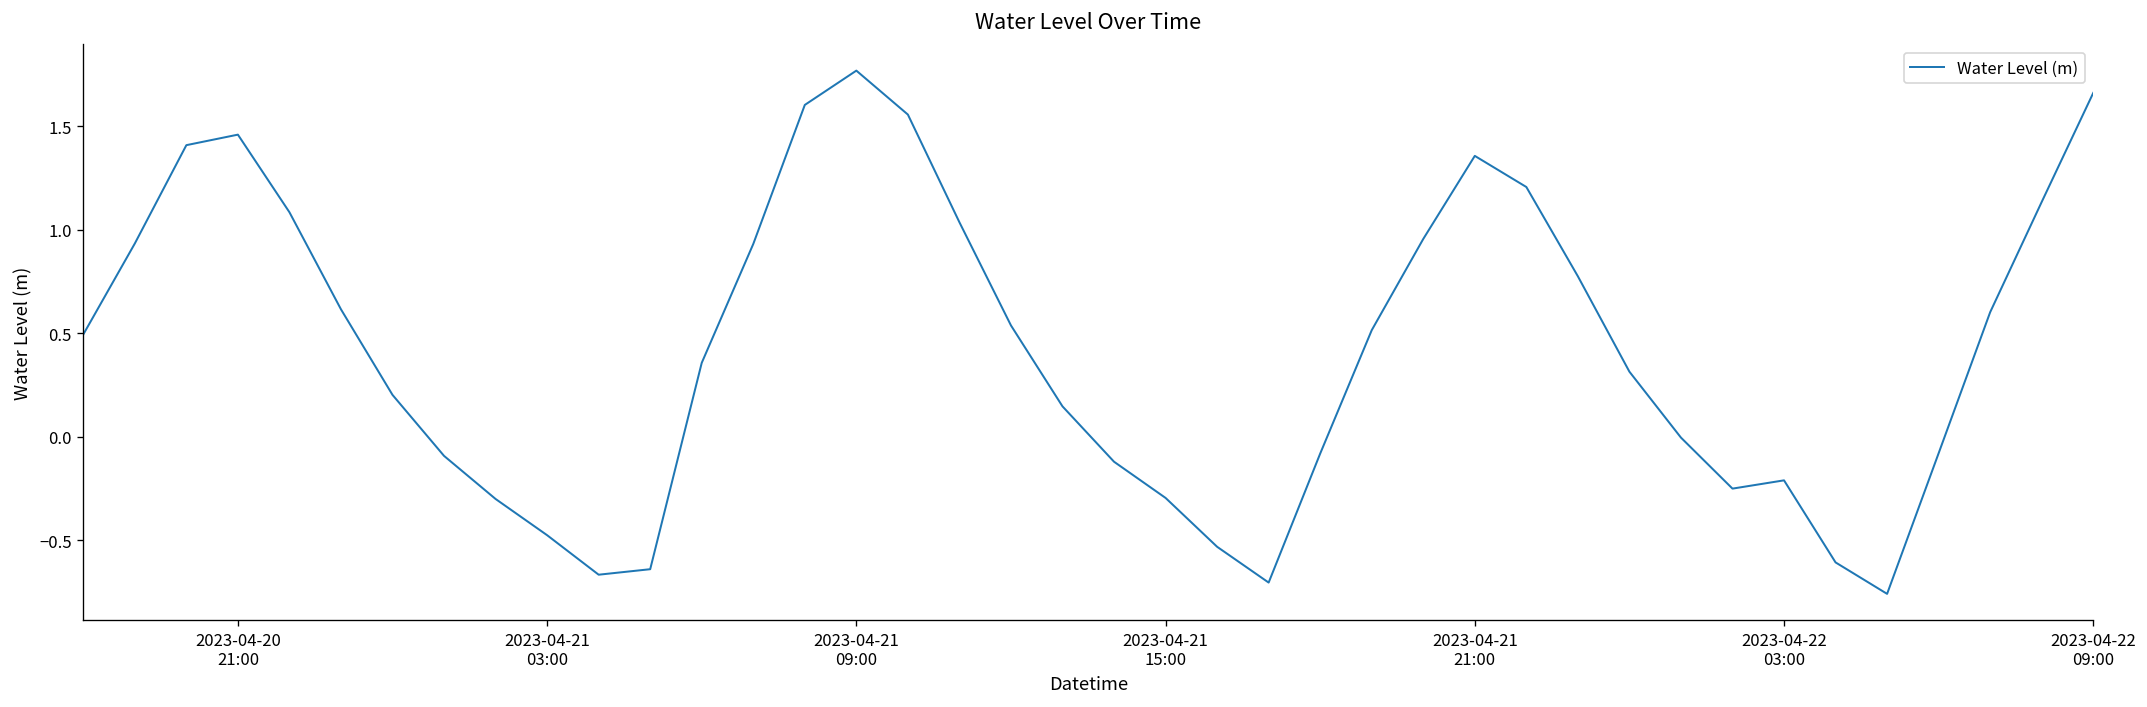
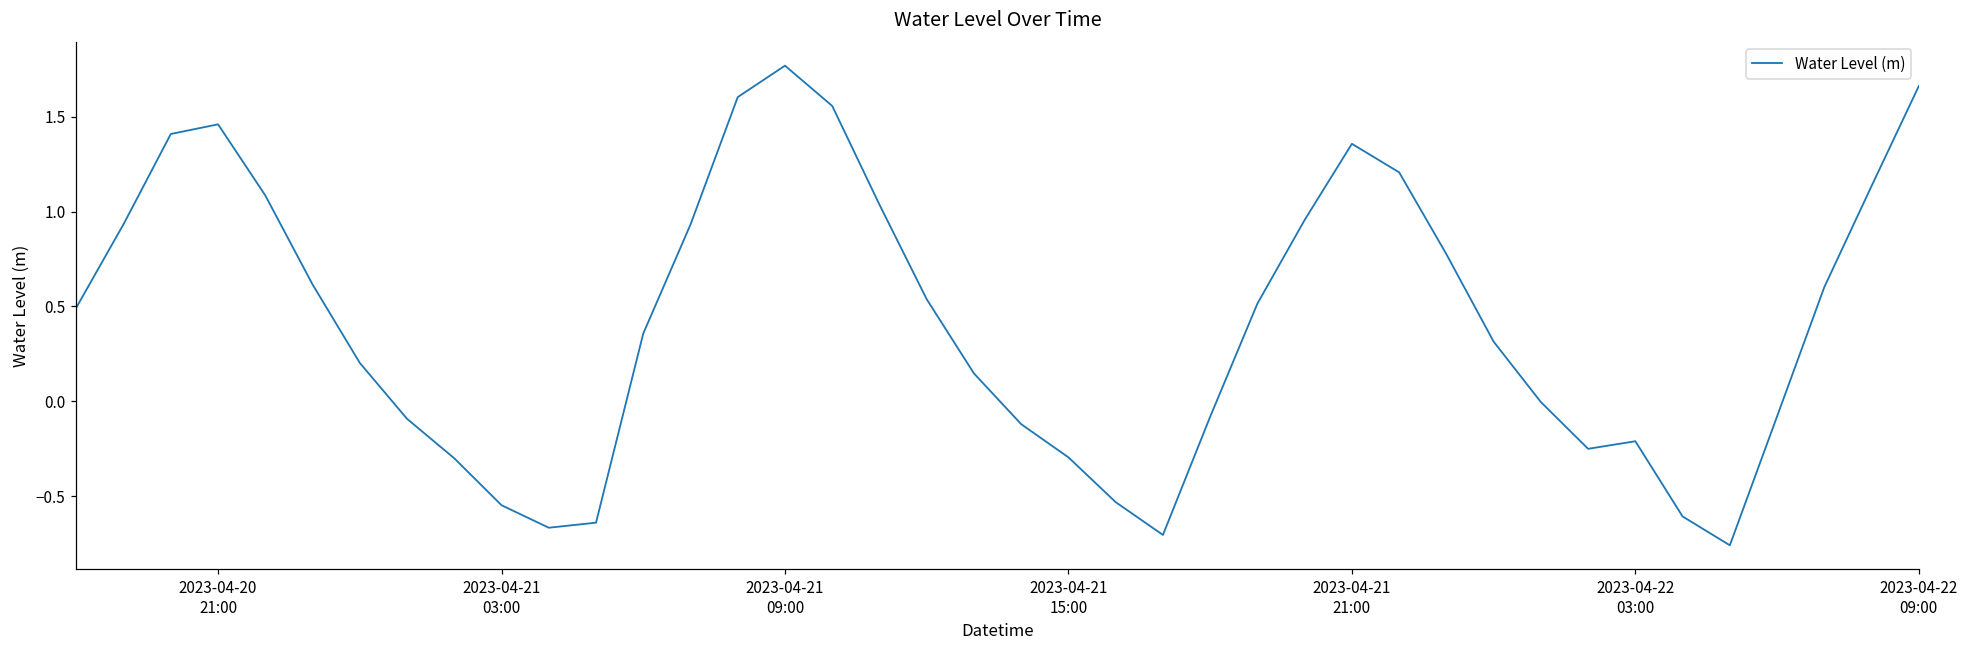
  {
    "2023-04-20 21:00": 1.46,
-   "2023-04-21 03:00": -0.47,
+   "2023-04-21 03:00": -0.55,
    "2023-04-21 09:00": 1.77,
    "2023-04-21 15:00": -0.29,
    "2023-04-21 21:00": 1.36,
    "2023-04-22 03:00": -0.21,
    "2023-04-22 09:00": 1.66
  }
